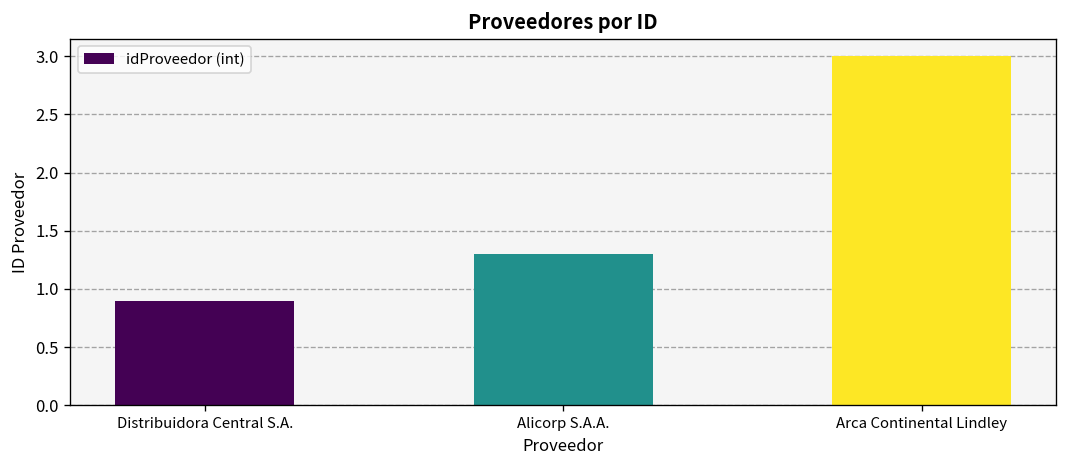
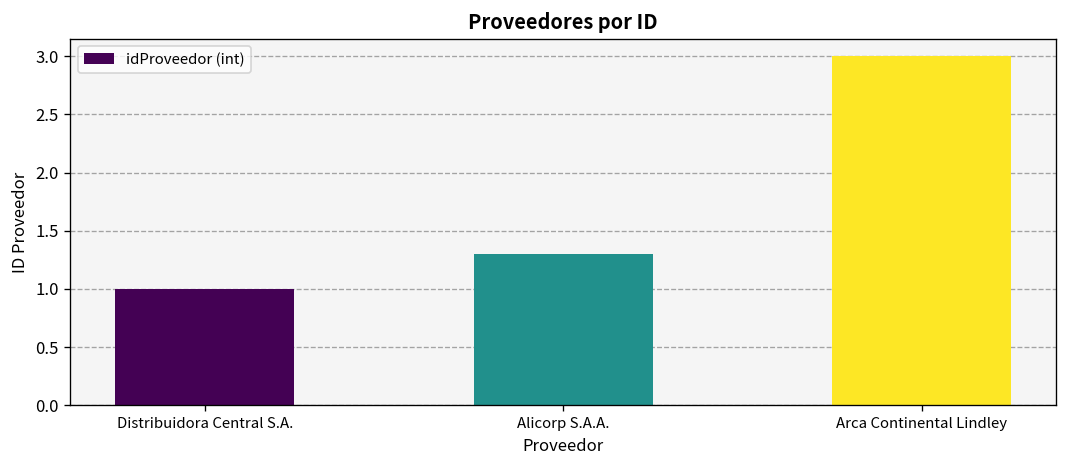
  {
-   "Distribuidora Central S.A.": 0.9,
+   "Distribuidora Central S.A.": 1.0,
    "Alicorp S.A.A.": 1.3,
    "Arca Continental Lindley": 3.0
  }
